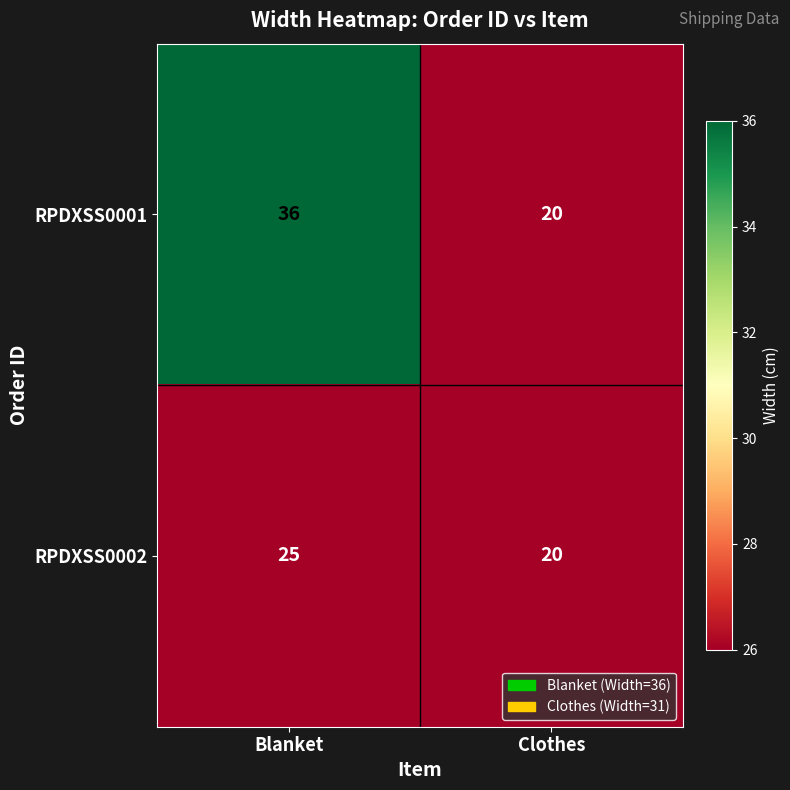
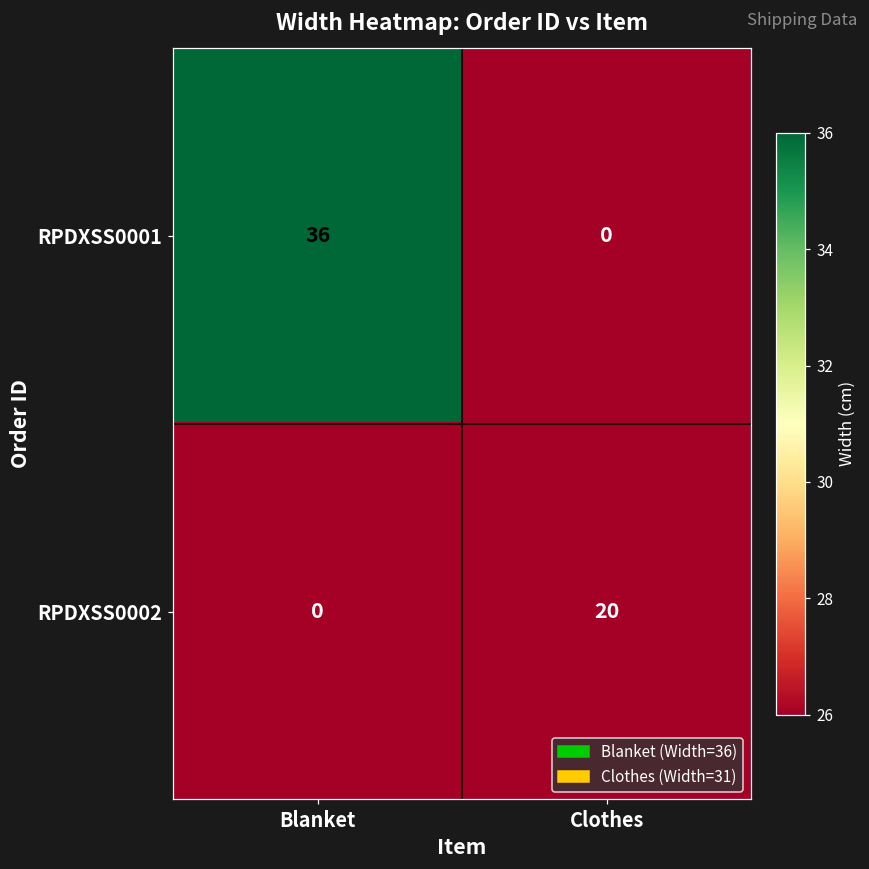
  {
    "RPDXSS0001": {
      "Blanket": 36,
-     "Clothes": 20
+     "Clothes": 0
    },
    "RPDXSS0002": {
-     "Blanket": 25,
+     "Blanket": 0,
      "Clothes": 20
    }
  }
